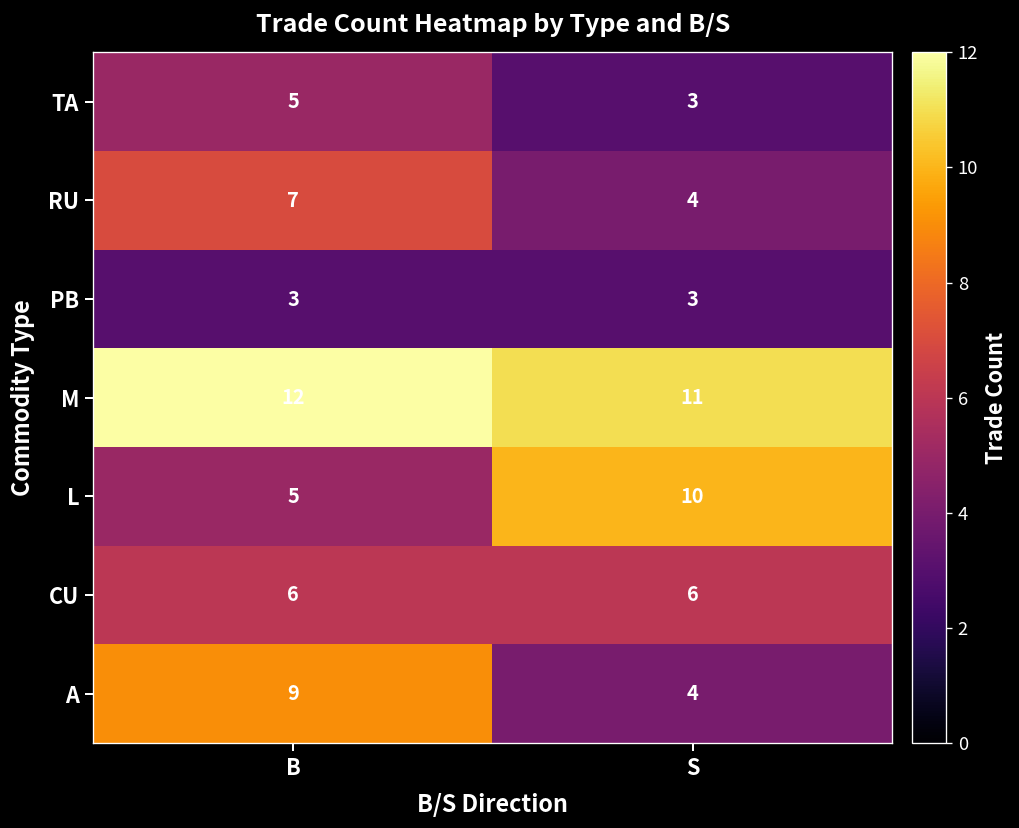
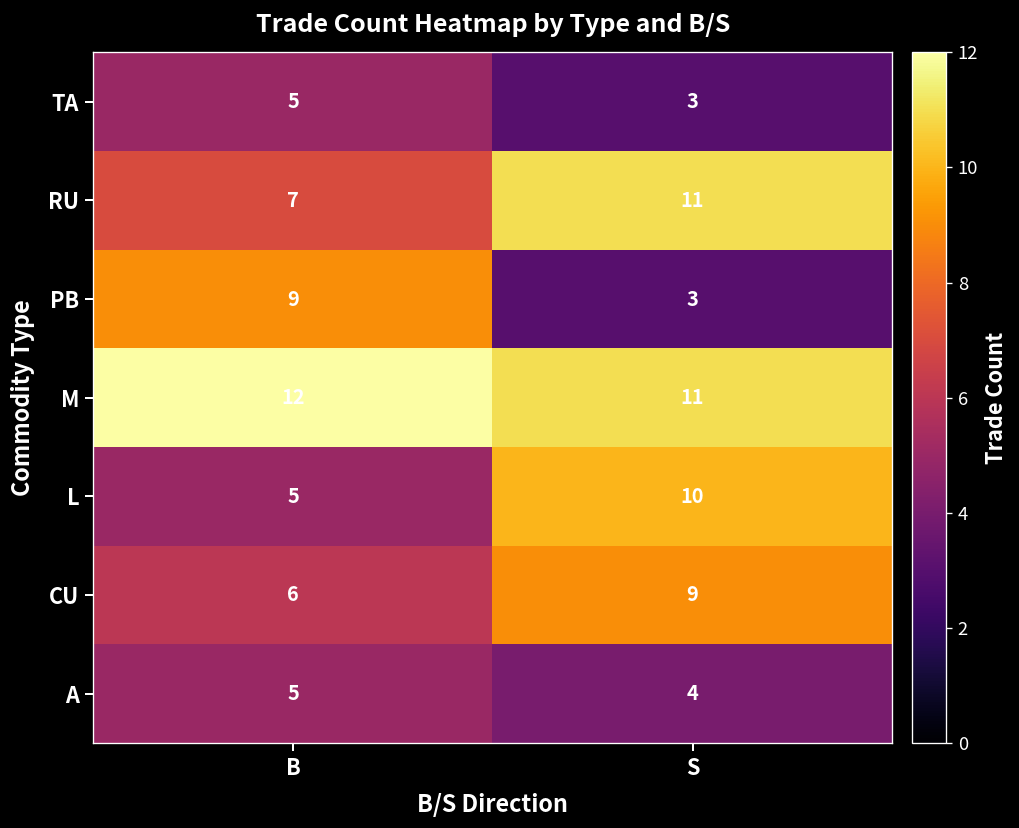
  {
    "TA": {
      "B": 5,
      "S": 3
    },
    "RU": {
      "B": 7,
-     "S": 4
+     "S": 11
    },
    "PB": {
-     "B": 3,
+     "B": 9,
      "S": 3
    },
    "M": {
      "B": 12,
      "S": 11
    },
    "L": {
      "B": 5,
      "S": 10
    },
    "CU": {
      "B": 6,
-     "S": 6
+     "S": 9
    },
    "A": {
-     "B": 9,
+     "B": 5,
      "S": 4
    }
  }
